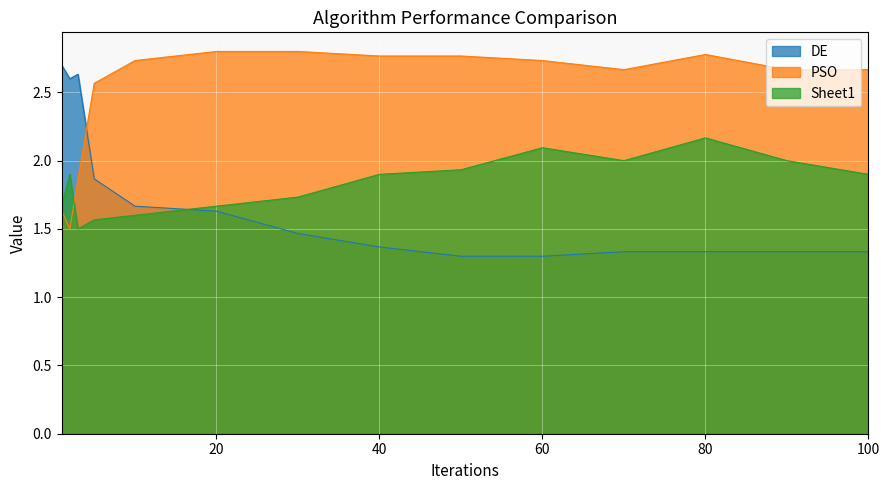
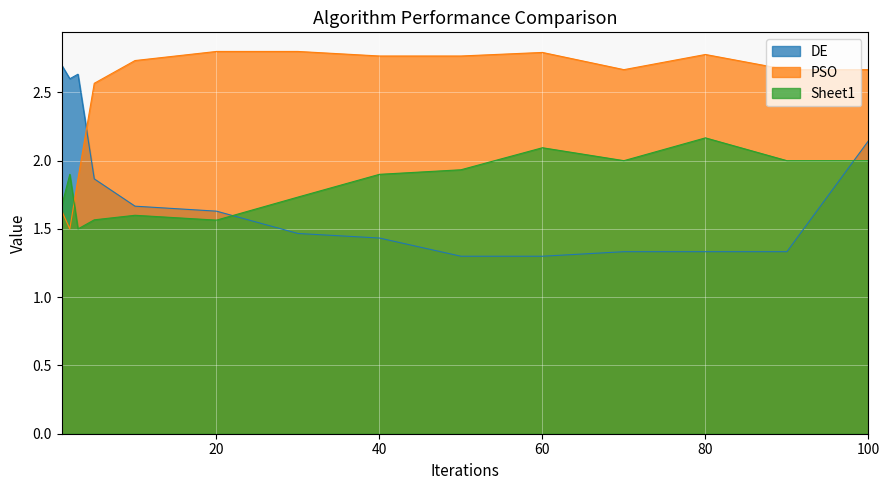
  {
    "DE": {
      "20": 1.63,
-     "40": 1.37,
+     "40": 1.43,
      "60": 1.30,
      "80": 1.33,
-     "100": 1.33
+     "100": 2.14
    },
    "PSO": {
      "20": 2.80,
      "40": 2.77,
-     "60": 2.73,
+     "60": 2.79,
      "80": 2.78,
      "100": 2.67
    },
    "Sheet1": {
-     "20": 1.67,
+     "20": 1.56,
      "40": 1.90,
      "60": 2.09,
      "80": 2.17,
-     "100": 1.9
+     "100": 2.0
    }
  }
